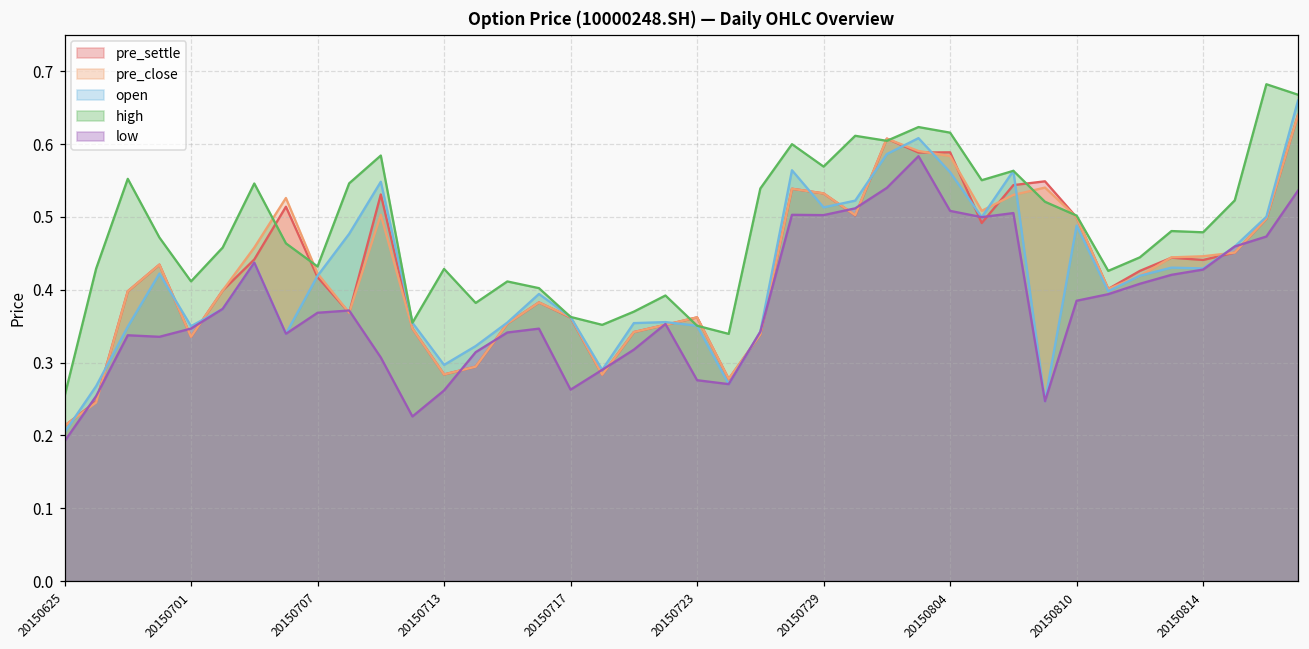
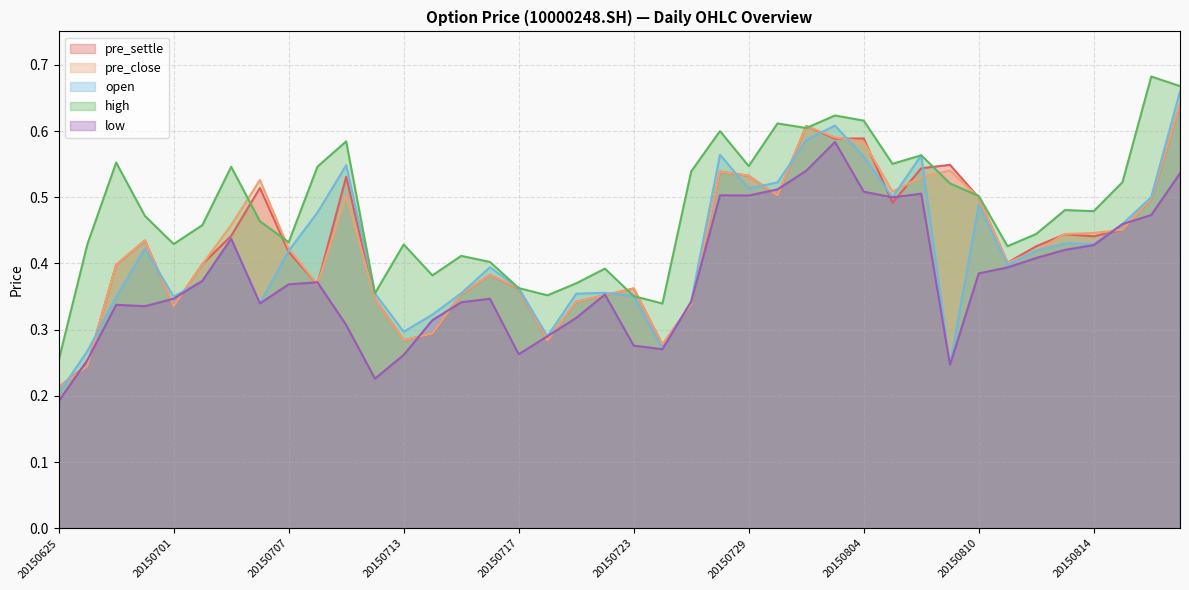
  {
    "high": {
      "20150625": 0.25,
-     "20150701": 0.41,
+     "20150701": 0.43,
      "20150707": 0.43,
      "20150713": 0.43,
-     "20150729": 0.57,
+     "20150729": 0.55,
      "20150804": 0.62,
      "20150814": 0.48
    }
  }
